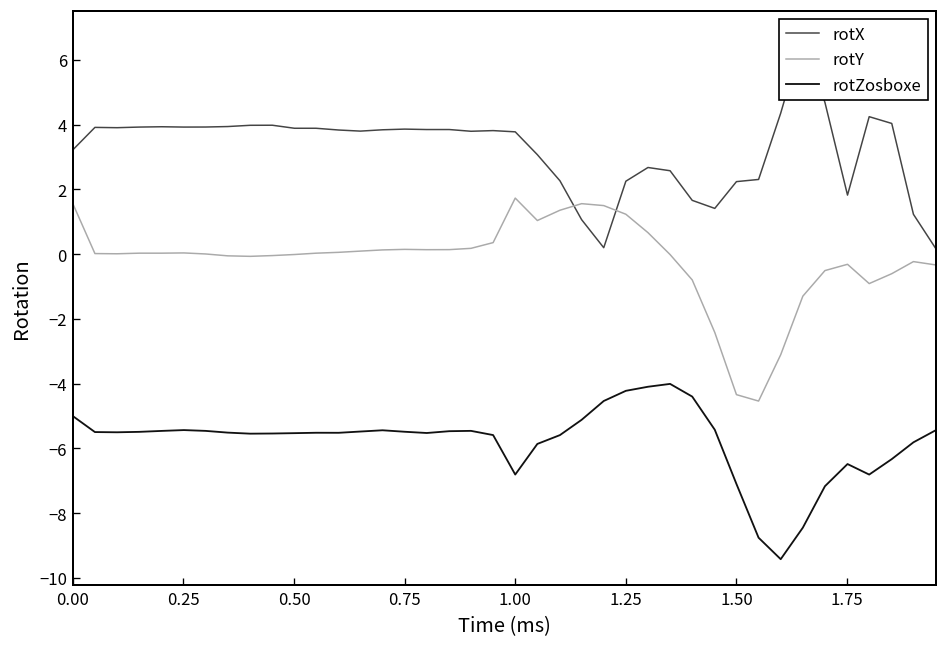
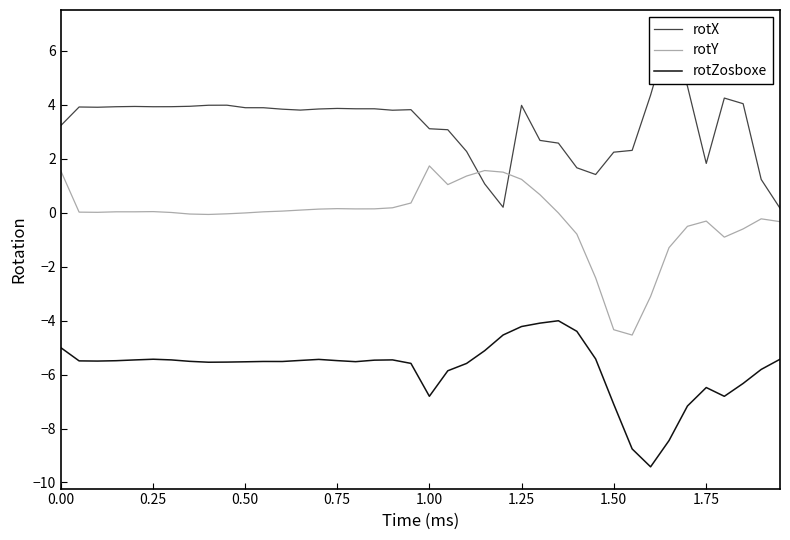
  {
    "rotX": {
      "0.00": 3.2,
      "0.75": 3.9,
-     "1.00": 3.8,
-     "1.25": 2.3,
+     "1.00": 3.1,
+     "1.25": 4.0,
      "1.50": 2.2
    },
    "rotY": {
      "0.00": 1.6,
      "0.75": 0.1,
      "1.00": 1.7,
      "1.25": 1.2,
      "1.50": -4.3
    },
    "rotZosboxe": {
      "0.00": -5.0,
      "0.75": -5.5,
      "1.00": -6.8,
      "1.25": -4.2,
      "1.50": -7.1
    }
  }
